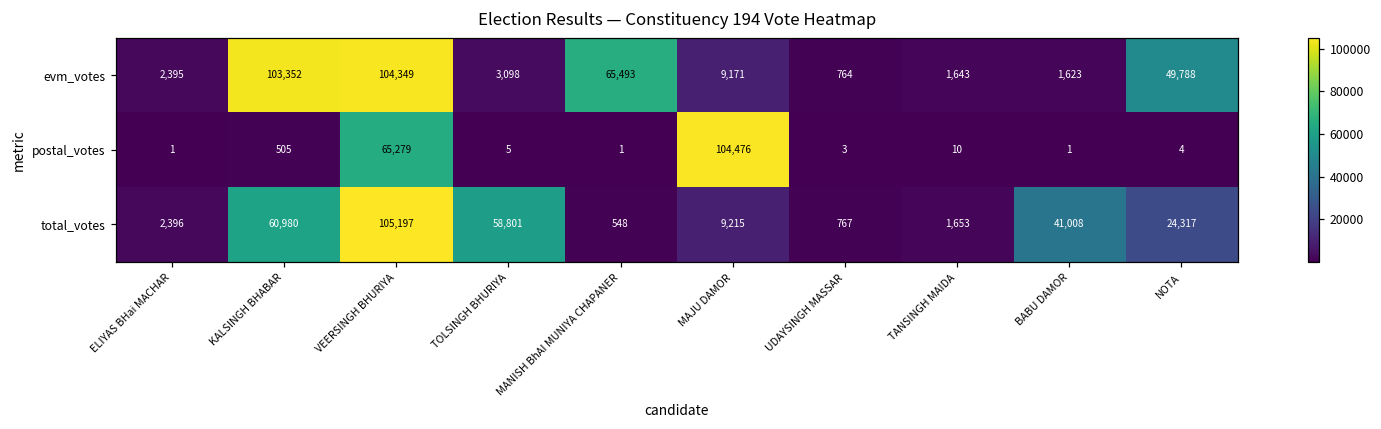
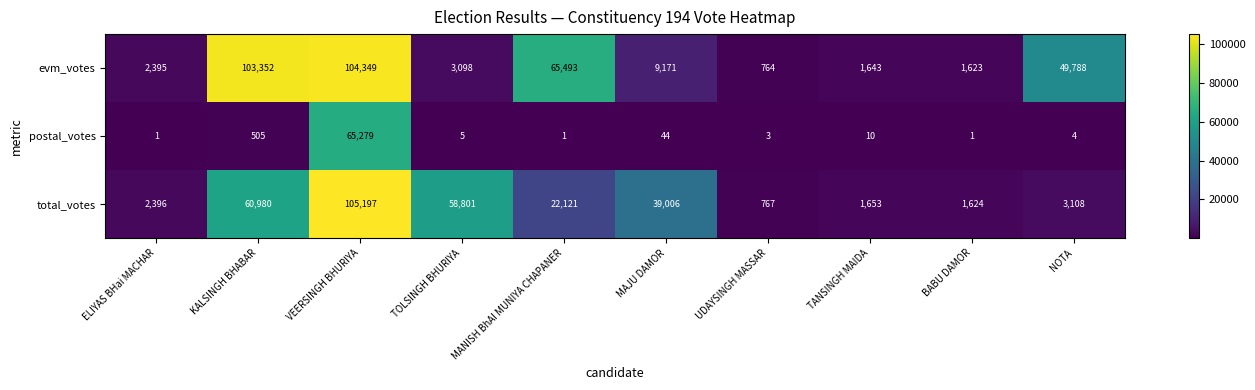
  {
    "evm_votes": {
      "ELIYAS BHai MACHAR": "2,395",
      "KALSINGH BHABAR": "103,352",
      "VEERSINGH BHURIYA": "104,349",
      "TOLSINGH BHURIYA": "3,098",
      "MANISH BhAI MUNIYA CHAPANER": "65,493",
      "MAJU DAMOR": "9,171",
      "UDAYSINGH MASSAR": "764",
      "TANSINGH MAIDA": "1,643",
      "BABU DAMOR": "1,623",
      "NOTA": "49,788"
    },
    "postal_votes": {
      "ELIYAS BHai MACHAR": "1",
      "KALSINGH BHABAR": "505",
      "VEERSINGH BHURIYA": "65,279",
      "TOLSINGH BHURIYA": "5",
      "MANISH BhAI MUNIYA CHAPANER": "1",
-     "MAJU DAMOR": "104,476",
+     "MAJU DAMOR": "44",
      "UDAYSINGH MASSAR": "3",
      "TANSINGH MAIDA": "10",
      "BABU DAMOR": "1",
      "NOTA": "4"
    },
    "total_votes": {
      "ELIYAS BHai MACHAR": "2,396",
      "KALSINGH BHABAR": "60,980",
      "VEERSINGH BHURIYA": "105,197",
      "TOLSINGH BHURIYA": "58,801",
-     "MANISH BhAI MUNIYA CHAPANER": "548",
-     "MAJU DAMOR": "9,215",
+     "MANISH BhAI MUNIYA CHAPANER": "22,121",
+     "MAJU DAMOR": "39,006",
      "UDAYSINGH MASSAR": "767",
      "TANSINGH MAIDA": "1,653",
-     "BABU DAMOR": "41,008",
-     "NOTA": "24,317"
+     "BABU DAMOR": "1,624",
+     "NOTA": "3,108"
    }
  }
